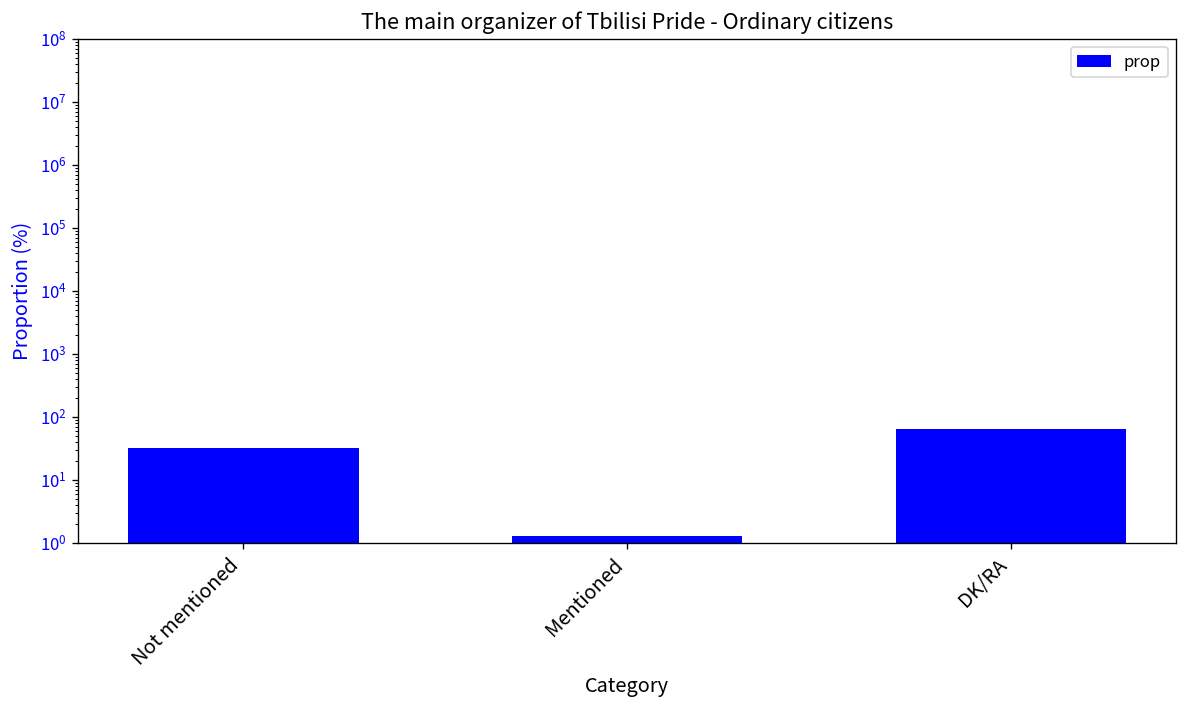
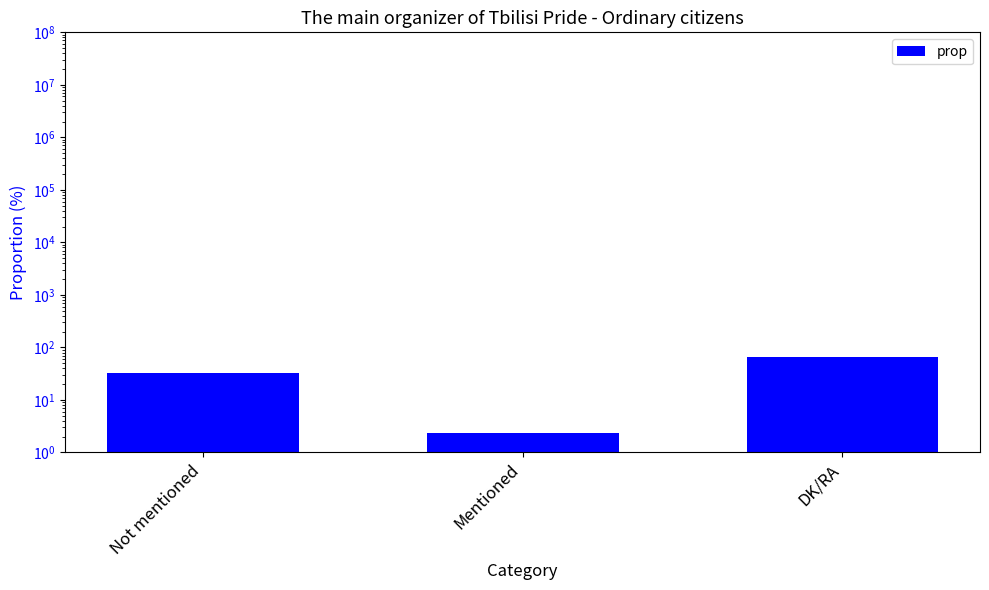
  {
    "Not mentioned": 30,
-   "Mentioned": 1.3,
+   "Mentioned": 2,
    "DK/RA": 70
  }
